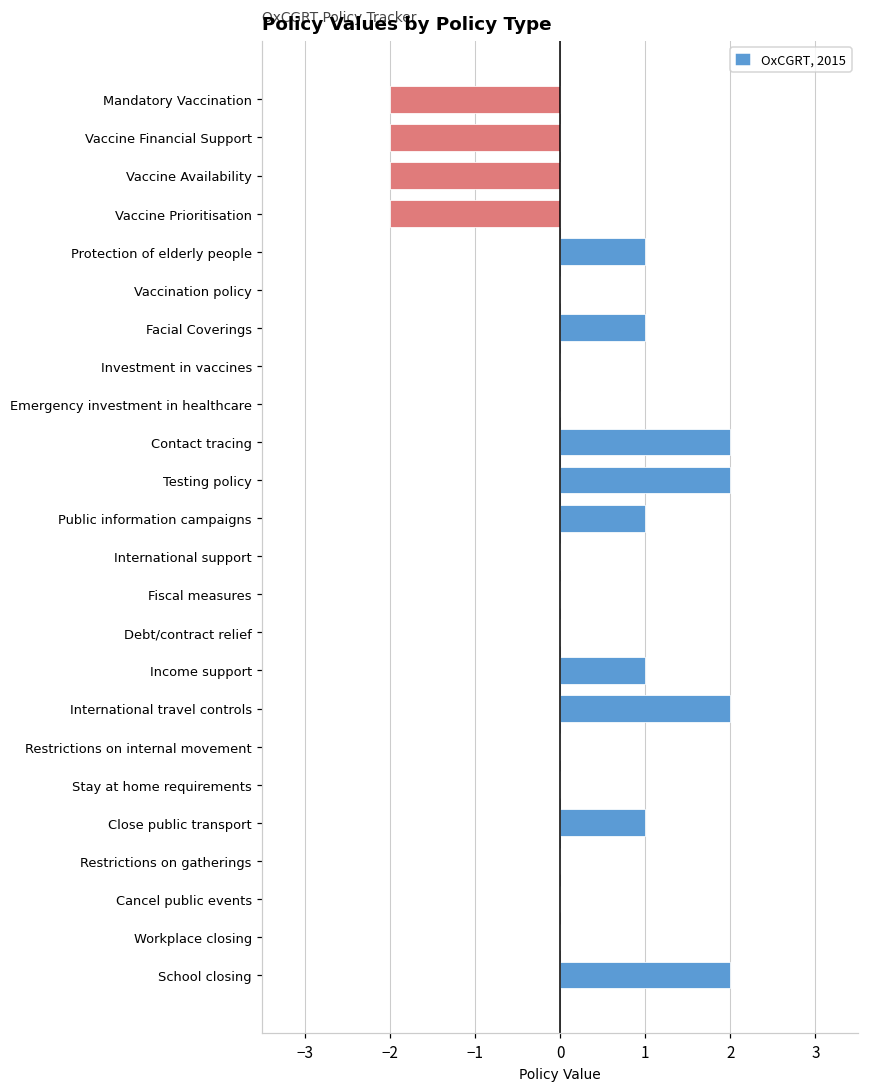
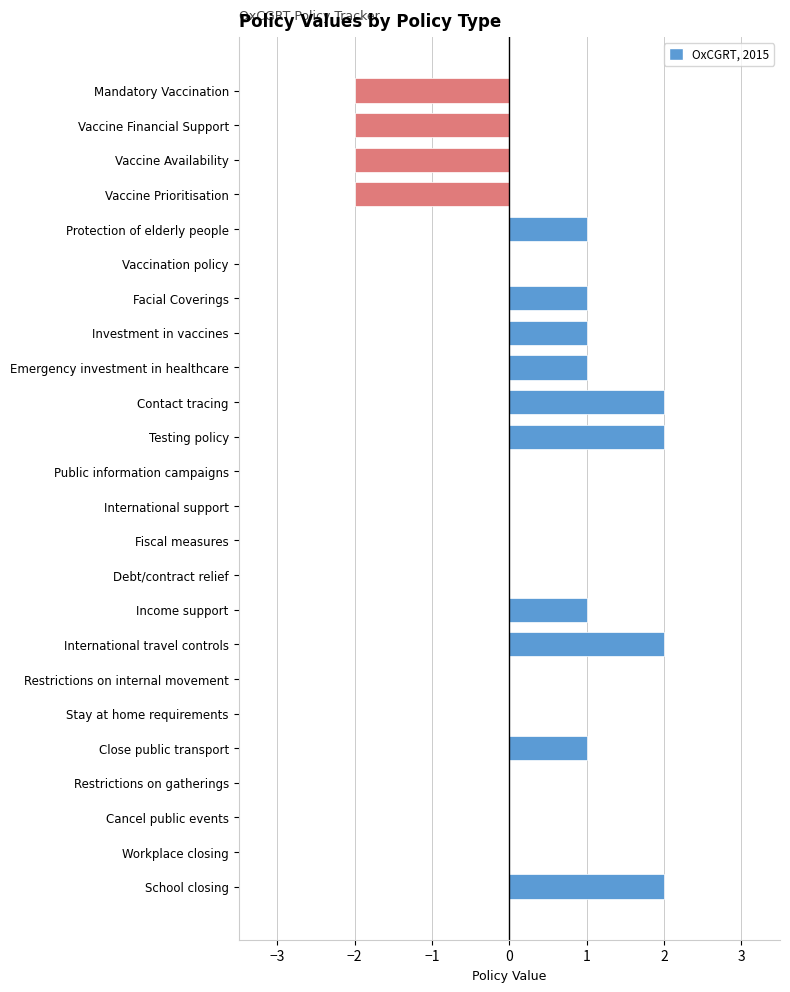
  {
    "Mandatory Vaccination": -2,
    "Vaccine Financial Support": -2,
    "Vaccine Availability": -2,
    "Vaccine Prioritisation": -2,
    "Protection of elderly people": 1,
    "Vaccination policy": 0,
    "Facial Coverings": 1,
-   "Investment in vaccines": 0,
-   "Emergency investment in healthcare": 0,
+   "Investment in vaccines": 1,
+   "Emergency investment in healthcare": 1,
    "Contact tracing": 2,
    "Testing policy": 2,
-   "Public information campaigns": 1,
+   "Public information campaigns": 0,
    "International support": 0,
    "Fiscal measures": 0,
    "Debt/contract relief": 0,
    "Income support": 1,
    "International travel controls": 2,
    "Restrictions on internal movement": 0,
    "Stay at home requirements": 0,
    "Close public transport": 1,
    "Restrictions on gatherings": 0,
    "Cancel public events": 0,
    "Workplace closing": 0,
    "School closing": 2
  }
